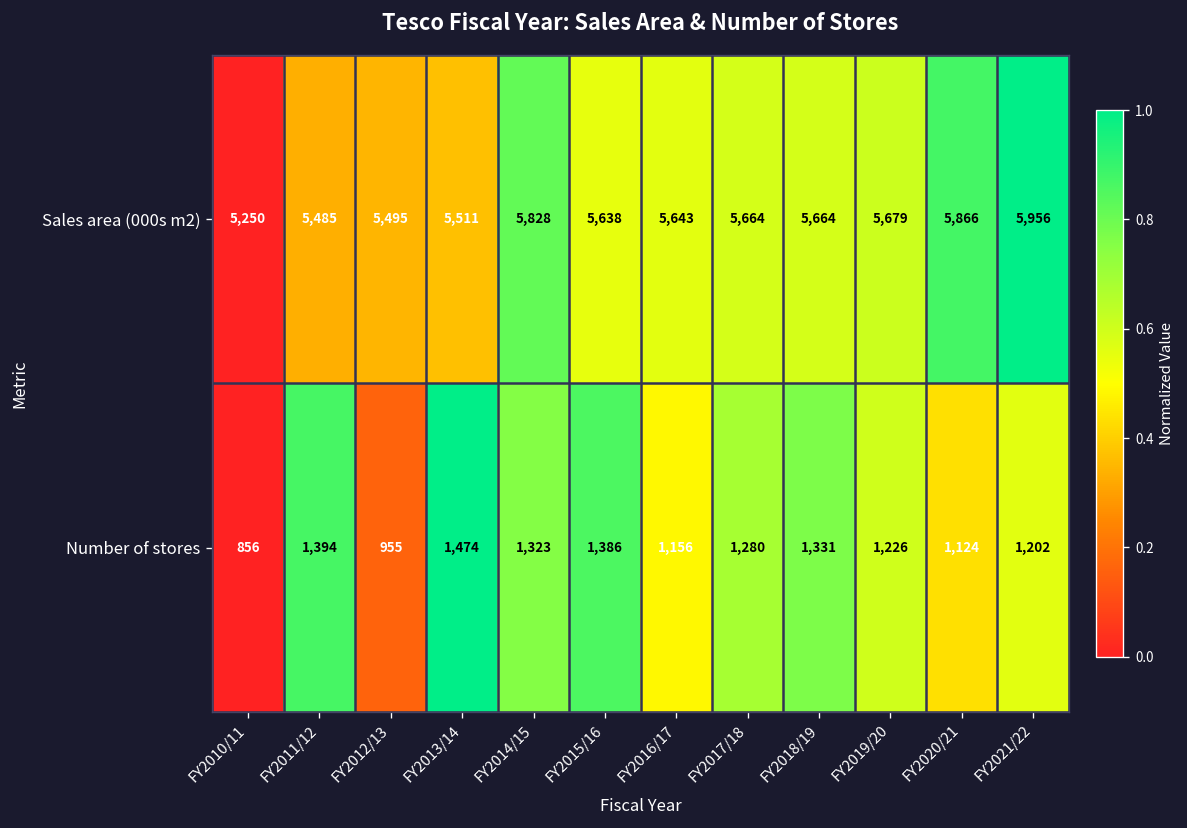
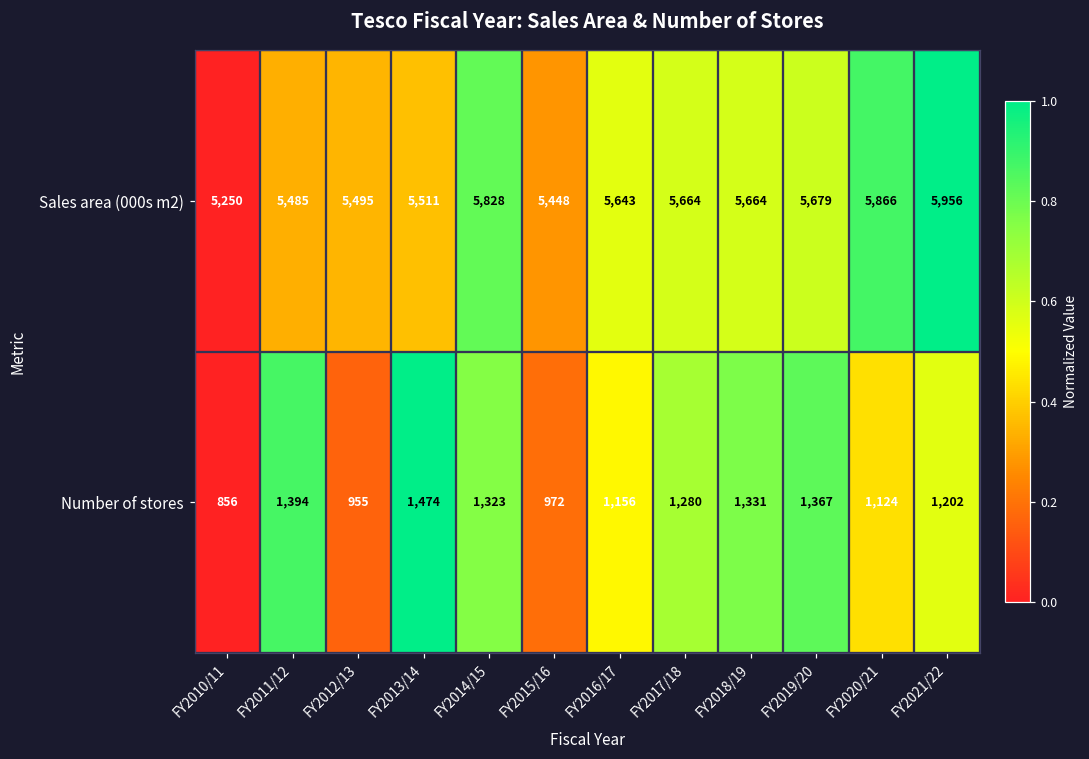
  {
    "Sales area (000s m2)": {
      "FY2010/11": "5,250",
      "FY2011/12": "5,485",
      "FY2012/13": "5,495",
      "FY2013/14": "5,511",
      "FY2014/15": "5,828",
-     "FY2015/16": "5,638",
+     "FY2015/16": "5,448",
      "FY2016/17": "5,643",
      "FY2017/18": "5,664",
      "FY2018/19": "5,664",
      "FY2019/20": "5,679",
      "FY2020/21": "5,866",
      "FY2021/22": "5,956"
    },
    "Number of stores": {
      "FY2010/11": "856",
      "FY2011/12": "1,394",
      "FY2012/13": "955",
      "FY2013/14": "1,474",
      "FY2014/15": "1,323",
-     "FY2015/16": "1,386",
+     "FY2015/16": "972",
      "FY2016/17": "1,156",
      "FY2017/18": "1,280",
      "FY2018/19": "1,331",
-     "FY2019/20": "1,226",
+     "FY2019/20": "1,367",
      "FY2020/21": "1,124",
      "FY2021/22": "1,202"
    }
  }
